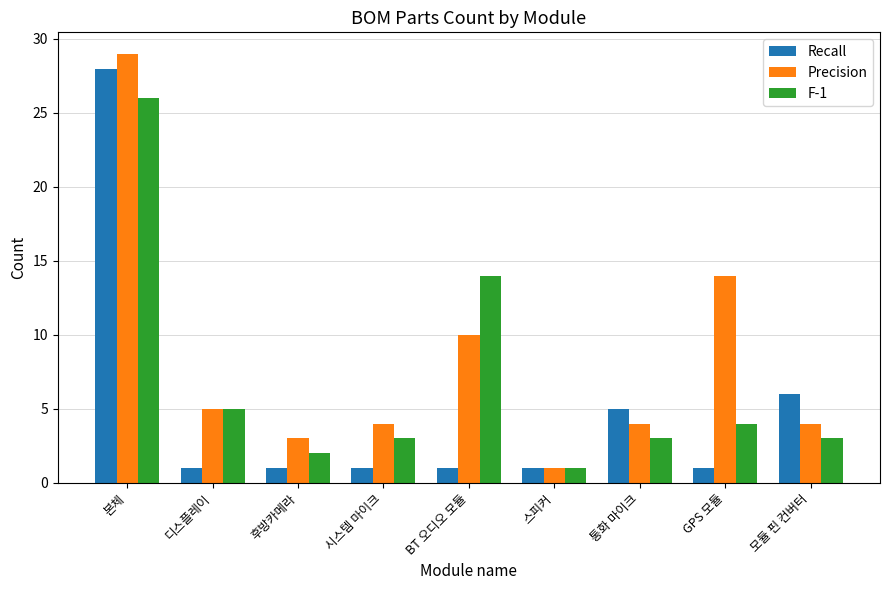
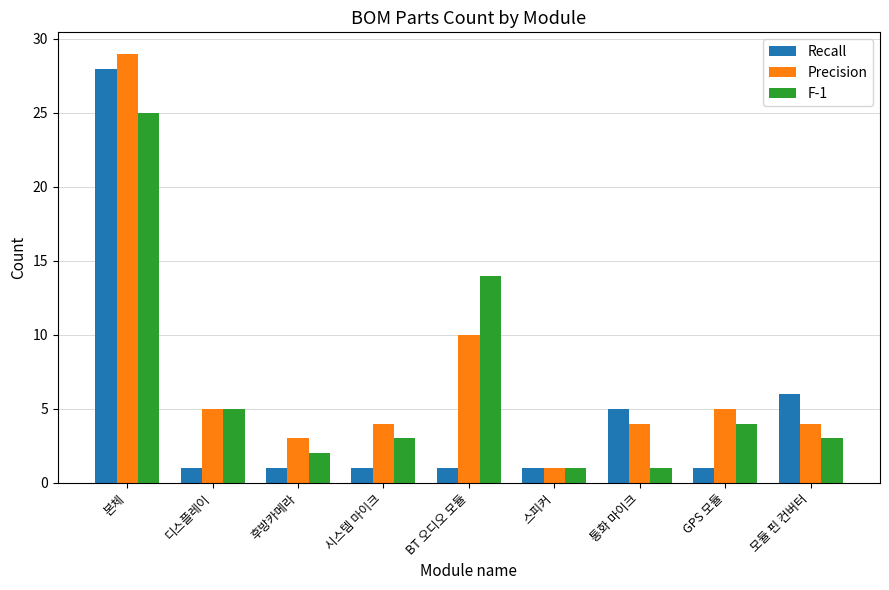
  {
    "Recall": {
      "본체": 28,
      "디스플레이": 1,
      "후방카메라": 1,
      "시스템 마이크": 1,
      "BT 오디오 모듈": 1,
      "스피커": 1,
      "통화 마이크": 5,
      "GPS 모듈": 1,
      "모듈 핀 컨버터": 6
    },
    "Precision": {
      "본체": 29,
      "디스플레이": 5,
      "후방카메라": 3,
      "시스템 마이크": 4,
      "BT 오디오 모듈": 10,
      "스피커": 1,
      "통화 마이크": 4,
-     "GPS 모듈": 14,
+     "GPS 모듈": 5,
      "모듈 핀 컨버터": 4
    },
    "F-1": {
-     "본체": 26,
+     "본체": 25,
      "디스플레이": 5,
      "후방카메라": 2,
      "시스템 마이크": 3,
      "BT 오디오 모듈": 14,
      "스피커": 1,
-     "통화 마이크": 3,
+     "통화 마이크": 1,
      "GPS 모듈": 4,
      "모듈 핀 컨버터": 3
    }
  }
